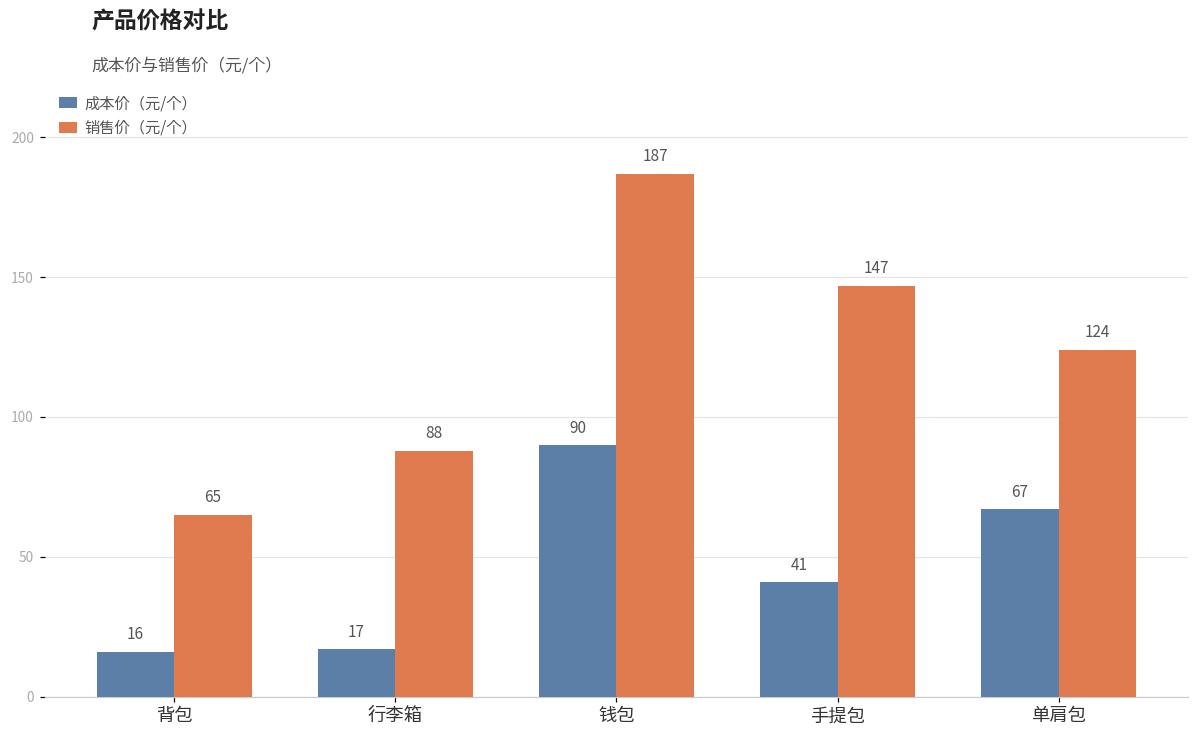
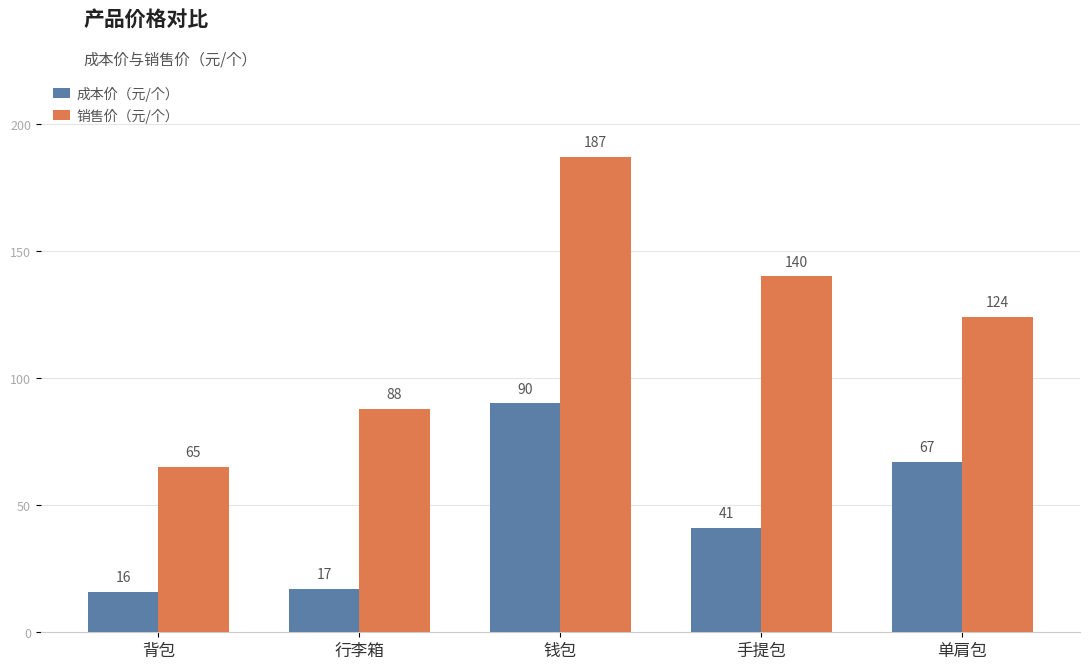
  {
    "成本价（元/个）": {
      "背包": 16,
      "行李箱": 17,
      "钱包": 90,
      "手提包": 41,
      "单肩包": 67
    },
    "销售价（元/个）": {
      "背包": 65,
      "行李箱": 88,
      "钱包": 187,
-     "手提包": 147,
+     "手提包": 140,
      "单肩包": 124
    }
  }
